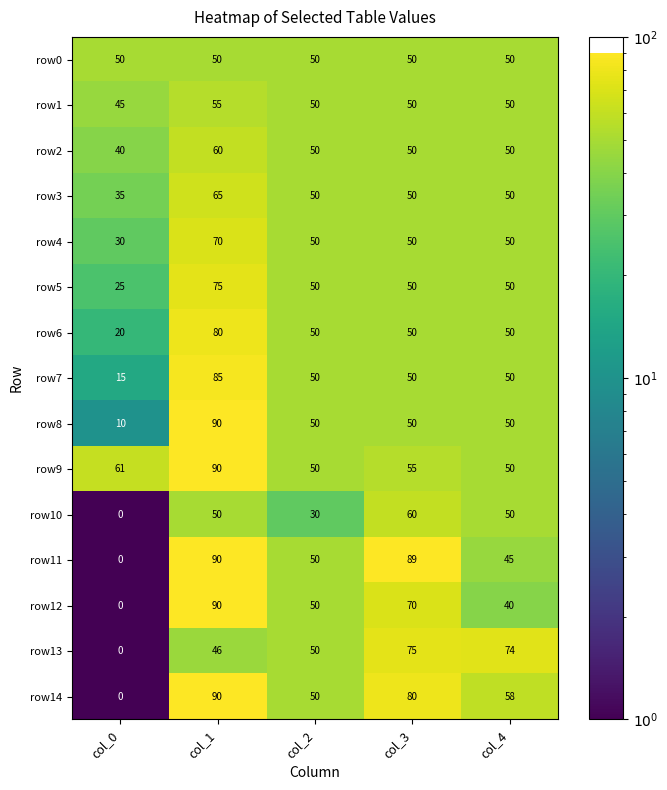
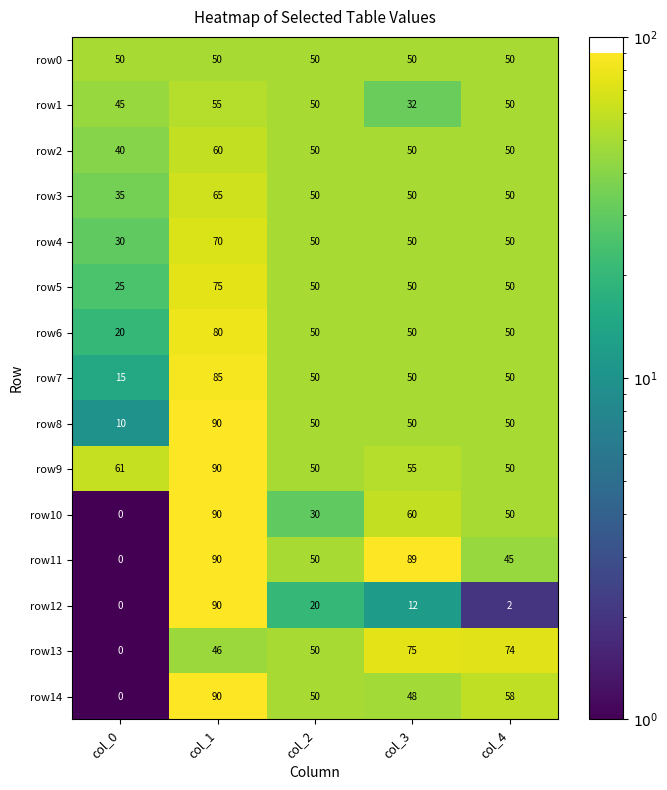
  {
    "row0": {
      "col_0": 50,
      "col_1": 50,
      "col_2": 50,
      "col_3": 50,
      "col_4": 50
    },
    "row1": {
      "col_0": 45,
      "col_1": 55,
      "col_2": 50,
-     "col_3": 50,
+     "col_3": 32,
      "col_4": 50
    },
    "row2": {
      "col_0": 40,
      "col_1": 60,
      "col_2": 50,
      "col_3": 50,
      "col_4": 50
    },
    "row3": {
      "col_0": 35,
      "col_1": 65,
      "col_2": 50,
      "col_3": 50,
      "col_4": 50
    },
    "row4": {
      "col_0": 30,
      "col_1": 70,
      "col_2": 50,
      "col_3": 50,
      "col_4": 50
    },
    "row5": {
      "col_0": 25,
      "col_1": 75,
      "col_2": 50,
      "col_3": 50,
      "col_4": 50
    },
    "row6": {
      "col_0": 20,
      "col_1": 80,
      "col_2": 50,
      "col_3": 50,
      "col_4": 50
    },
    "row7": {
      "col_0": 15,
      "col_1": 85,
      "col_2": 50,
      "col_3": 50,
      "col_4": 50
    },
    "row8": {
      "col_0": 10,
      "col_1": 90,
      "col_2": 50,
      "col_3": 50,
      "col_4": 50
    },
    "row9": {
      "col_0": 61,
      "col_1": 90,
      "col_2": 50,
      "col_3": 55,
      "col_4": 50
    },
    "row10": {
      "col_0": 0,
-     "col_1": 50,
+     "col_1": 90,
      "col_2": 30,
      "col_3": 60,
      "col_4": 50
    },
    "row11": {
      "col_0": 0,
      "col_1": 90,
      "col_2": 50,
      "col_3": 89,
      "col_4": 45
    },
    "row12": {
      "col_0": 0,
      "col_1": 90,
-     "col_2": 50,
-     "col_3": 70,
-     "col_4": 40
+     "col_2": 20,
+     "col_3": 12,
+     "col_4": 2
    },
    "row13": {
      "col_0": 0,
      "col_1": 46,
      "col_2": 50,
      "col_3": 75,
      "col_4": 74
    },
    "row14": {
      "col_0": 0,
      "col_1": 90,
      "col_2": 50,
-     "col_3": 80,
+     "col_3": 48,
      "col_4": 58
    }
  }
